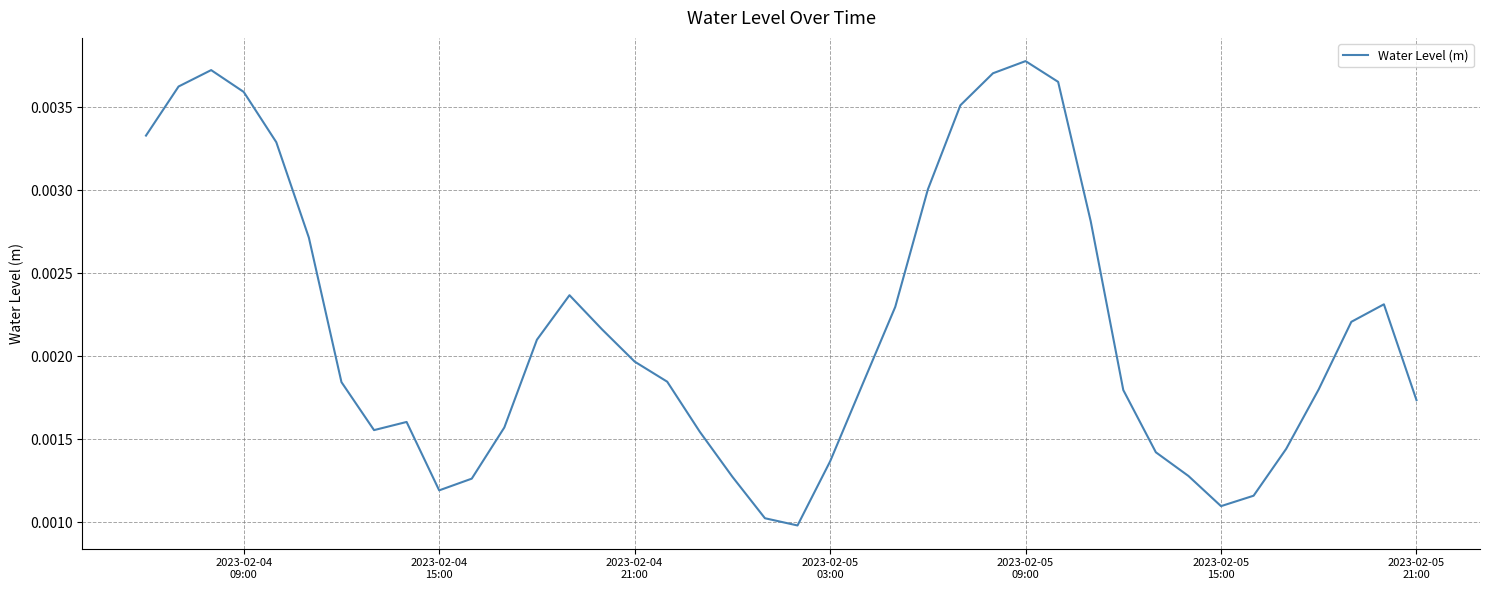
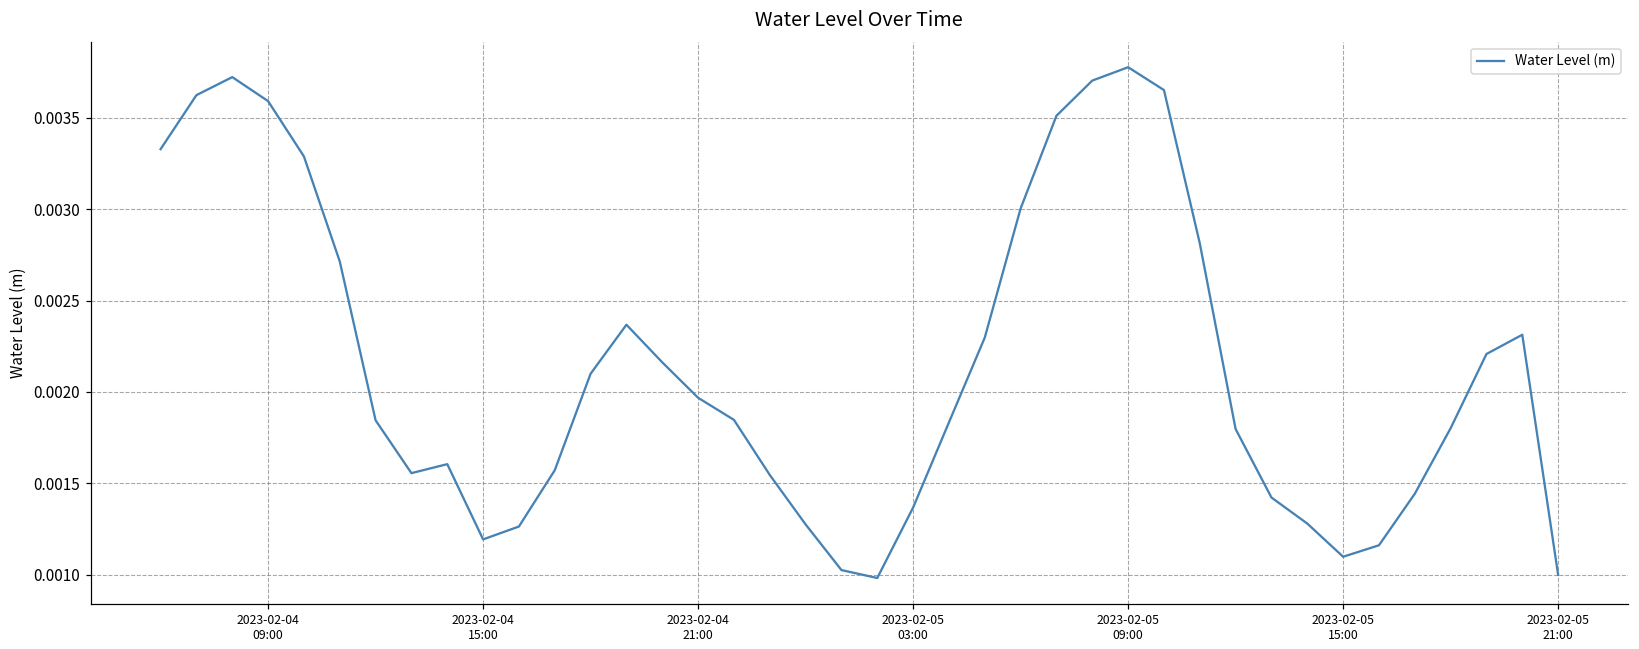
  {
    "2023-02-04 09:00": 0.00359,
    "2023-02-04 15:00": 0.00119,
    "2023-02-04 21:00": 0.00197,
    "2023-02-05 03:00": 0.00137,
    "2023-02-05 09:00": 0.00378,
    "2023-02-05 15:00": 0.00110,
-   "2023-02-05 21:00": 0.00174
+   "2023-02-05 21:00": 0.00100
  }
